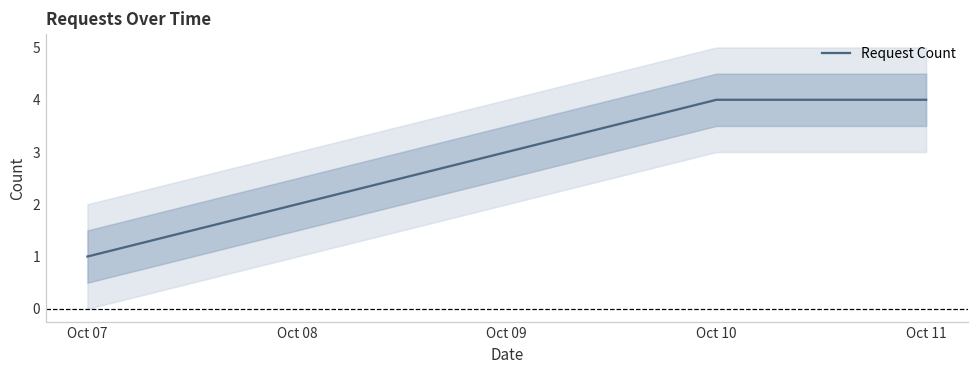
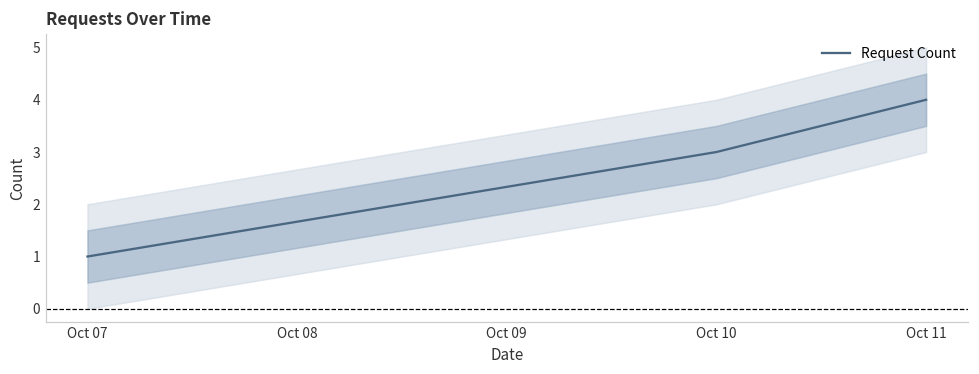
  {
    "Request Count": {
      "Oct 07": 1,
-     "Oct 10": 4,
+     "Oct 10": 3,
      "Oct 11": 4
    }
  }
